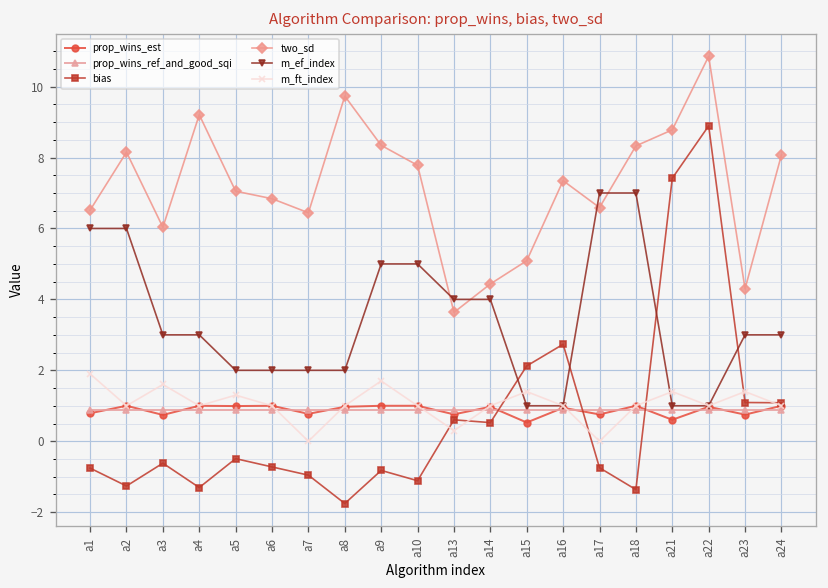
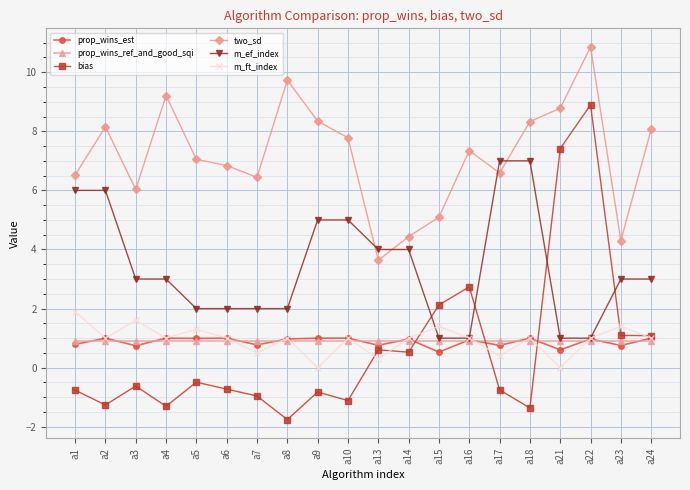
  {
    "m_ft_index": {
      "a1": 1.9,
      "a3": 1.6,
      "a5": 1.3,
-     "a7": 0.0,
-     "a9": 1.7,
+     "a7": 0.5,
+     "a9": 0.0,
      "a13": 0.3,
      "a15": 1.4,
-     "a17": 0.0,
-     "a21": 1.4,
+     "a17": 0.4,
+     "a21": 0.0,
      "a23": 1.4
    }
  }
